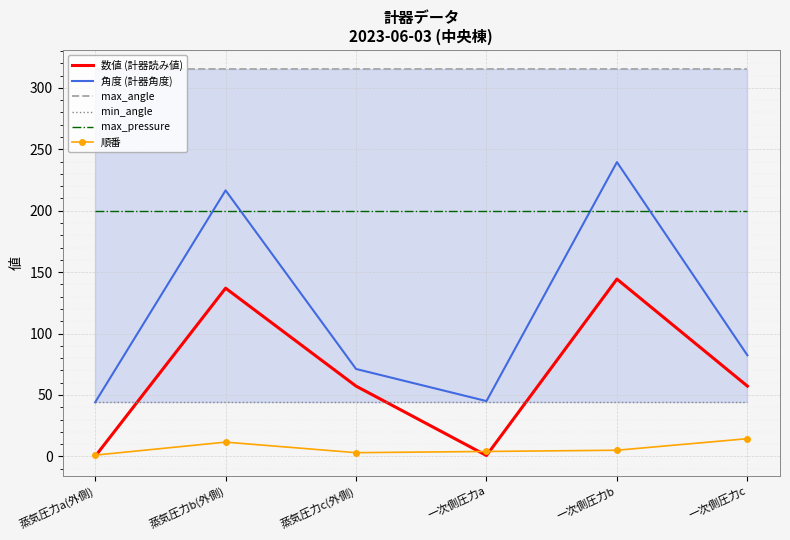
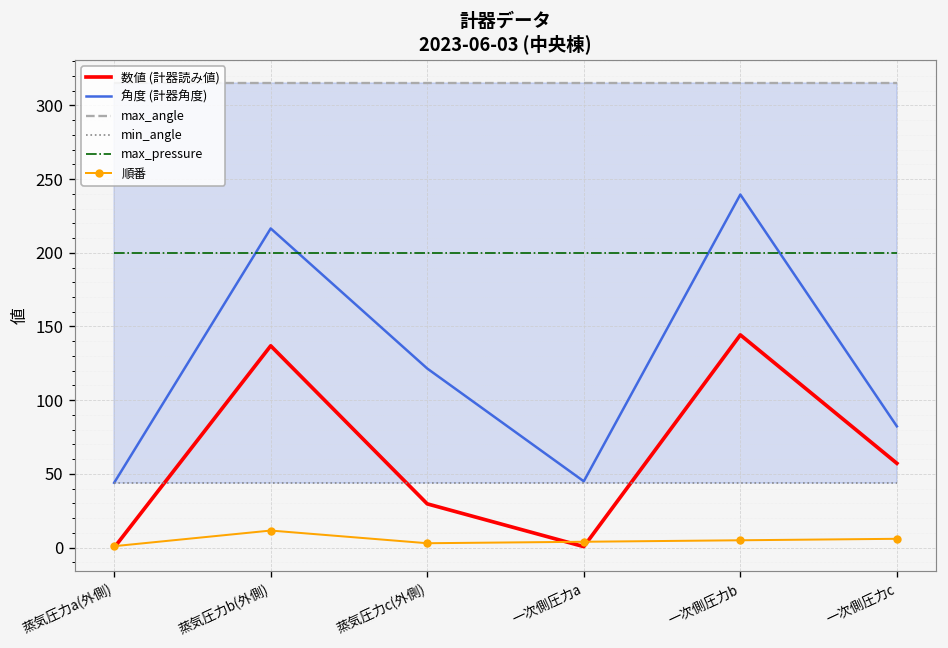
  {
    "数値 (計器読み値)": {
      "蒸気圧力b(外側)": 137,
-     "蒸気圧力c(外側)": 57,
+     "蒸気圧力c(外側)": 30,
      "一次側圧力a": 1,
      "一次側圧力b": 144,
      "一次側圧力c": 57
    },
    "角度 (計器角度)": {
      "蒸気圧力b(外側)": 216,
-     "蒸気圧力c(外側)": 71,
+     "蒸気圧力c(外側)": 121,
      "一次側圧力b": 240,
      "一次側圧力c": 82
    },
    "max_pressure": {
      "蒸気圧力a(外側)": 200,
      "蒸気圧力b(外側)": 200,
      "蒸気圧力c(外側)": 200,
      "一次側圧力a": 200,
      "一次側圧力b": 200,
      "一次側圧力c": 200
    },
    "順番": {
      "蒸気圧力b(外側)": 12,
      "蒸気圧力c(外側)": 3,
      "一次側圧力a": 4,
      "一次側圧力b": 5,
-     "一次側圧力c": 14
+     "一次側圧力c": 6
    }
  }
